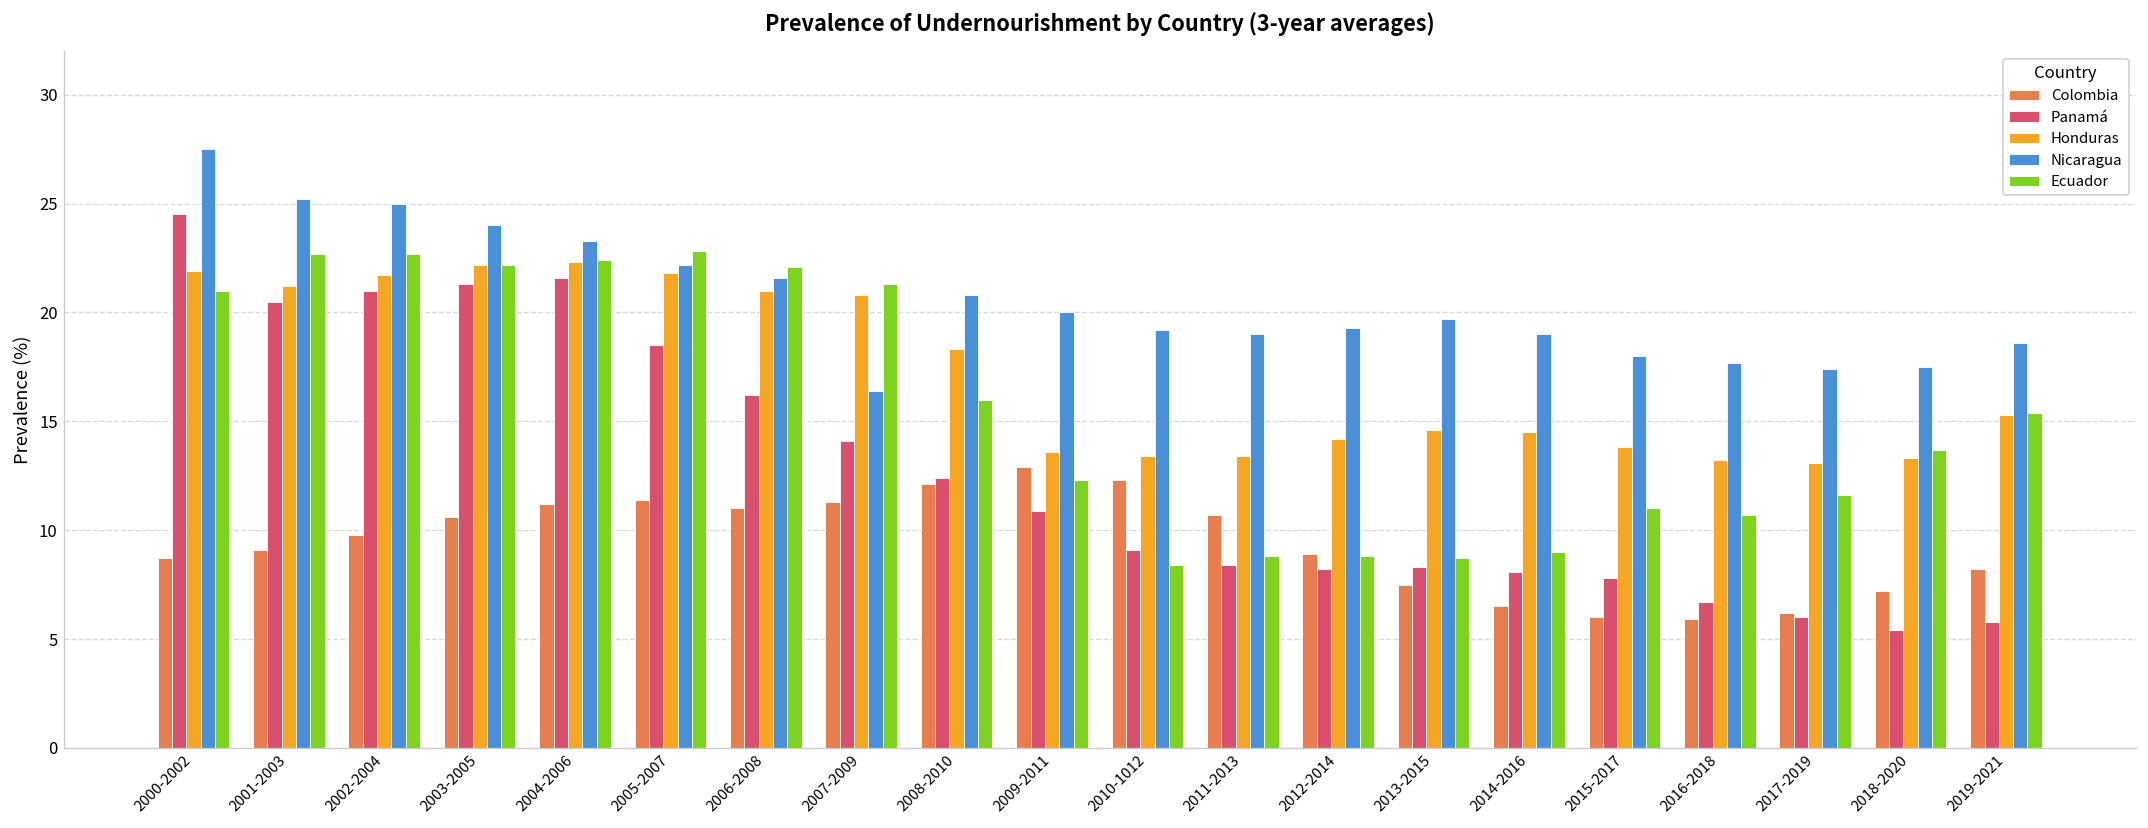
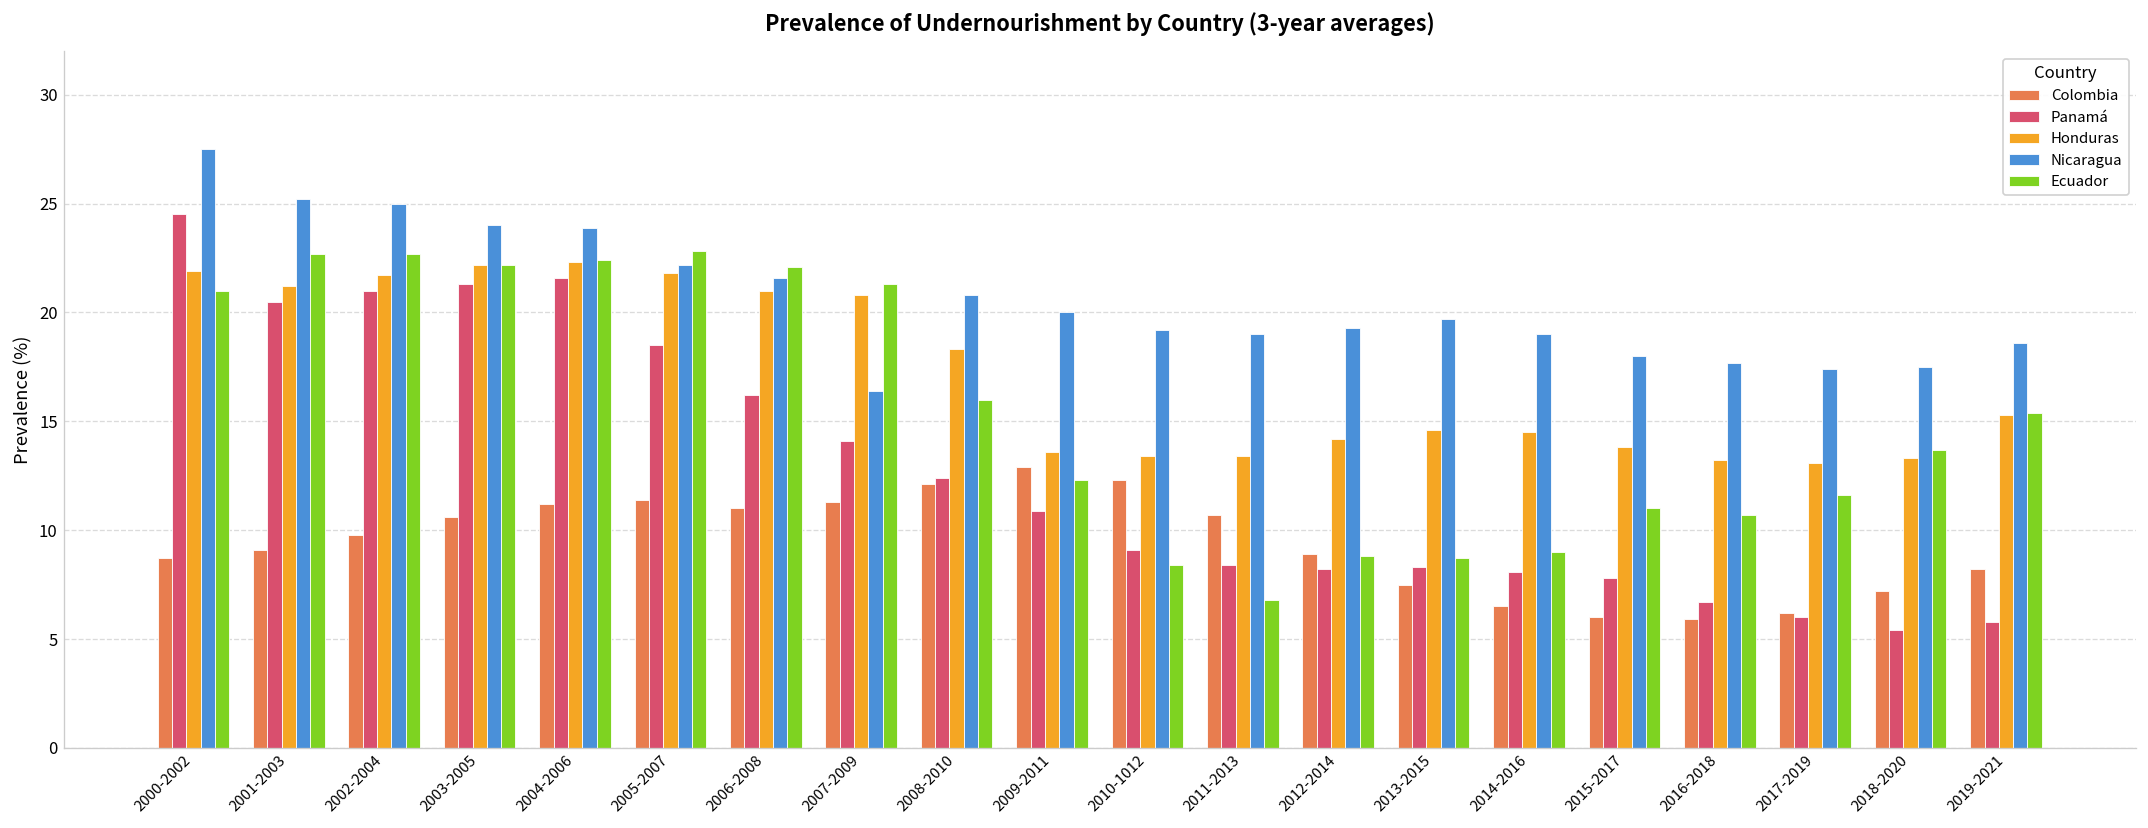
  {
    "Honduras": {
      "2000-2002": 21.9,
      "2001-2003": 21.2,
      "2002-2004": 21.7,
      "2003-2005": 22.2,
      "2004-2006": 22.3,
      "2005-2007": 21.8,
      "2006-2008": 21.0,
      "2007-2009": 20.8,
      "2008-2010": 18.3,
      "2009-2011": 13.6,
      "2010-1012": 13.4,
      "2011-2013": 13.4,
      "2012-2014": 14.2,
      "2013-2015": 14.6,
      "2014-2016": 14.5,
      "2015-2017": 13.8,
      "2016-2018": 13.2,
      "2017-2019": 13.1,
      "2018-2020": 13.3,
      "2019-2021": 15.3
    },
    "Nicaragua": {
      "2000-2002": 27.5,
      "2001-2003": 25.2,
      "2002-2004": 25.0,
      "2003-2005": 24.0,
-     "2004-2006": 23.3,
+     "2004-2006": 23.9,
      "2005-2007": 22.2,
      "2006-2008": 21.6,
      "2007-2009": 16.4,
      "2008-2010": 20.8,
      "2009-2011": 20.0,
      "2010-1012": 19.2,
      "2011-2013": 19.0,
      "2012-2014": 19.3,
      "2013-2015": 19.7,
      "2014-2016": 19.0,
      "2015-2017": 18.0,
      "2016-2018": 17.7,
      "2017-2019": 17.4,
      "2018-2020": 17.5,
      "2019-2021": 18.6
    },
    "Ecuador": {
      "2000-2002": 21.0,
      "2001-2003": 22.7,
      "2002-2004": 22.7,
      "2003-2005": 22.2,
      "2004-2006": 22.4,
      "2005-2007": 22.8,
      "2006-2008": 22.1,
      "2007-2009": 21.3,
      "2008-2010": 16.0,
      "2009-2011": 12.3,
      "2010-1012": 8.4,
-     "2011-2013": 8.8,
+     "2011-2013": 6.8,
      "2012-2014": 8.8,
      "2013-2015": 8.7,
      "2014-2016": 9.0,
      "2015-2017": 11.0,
      "2016-2018": 10.7,
      "2017-2019": 11.6,
      "2018-2020": 13.7,
      "2019-2021": 15.4
    }
  }
